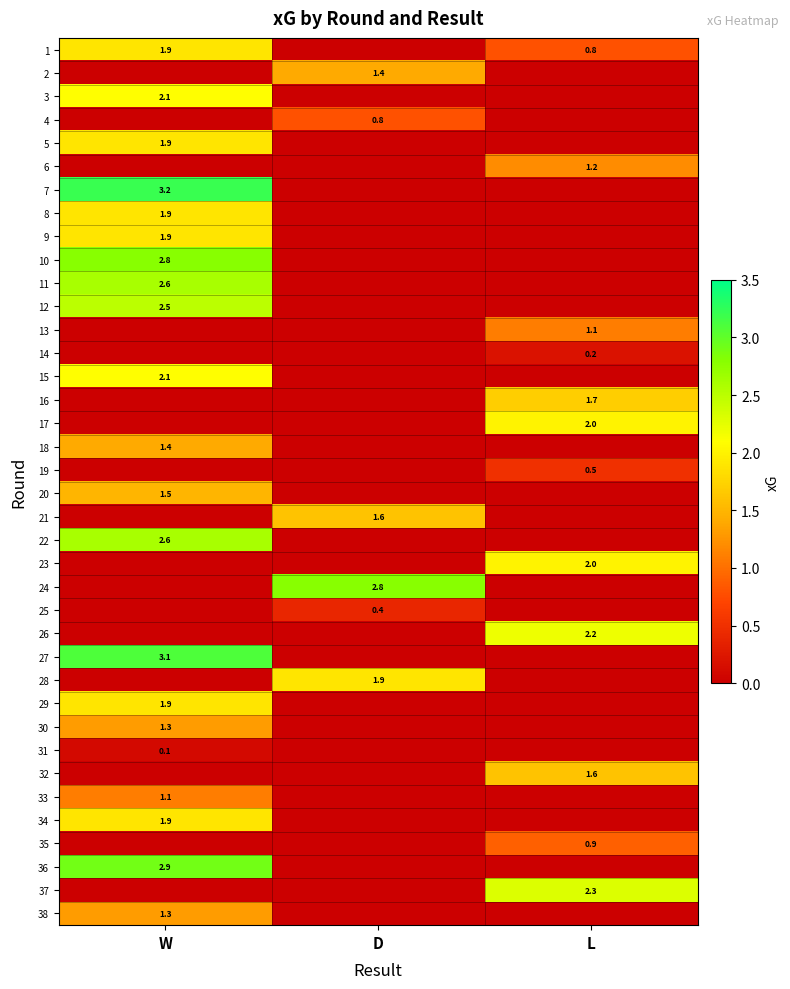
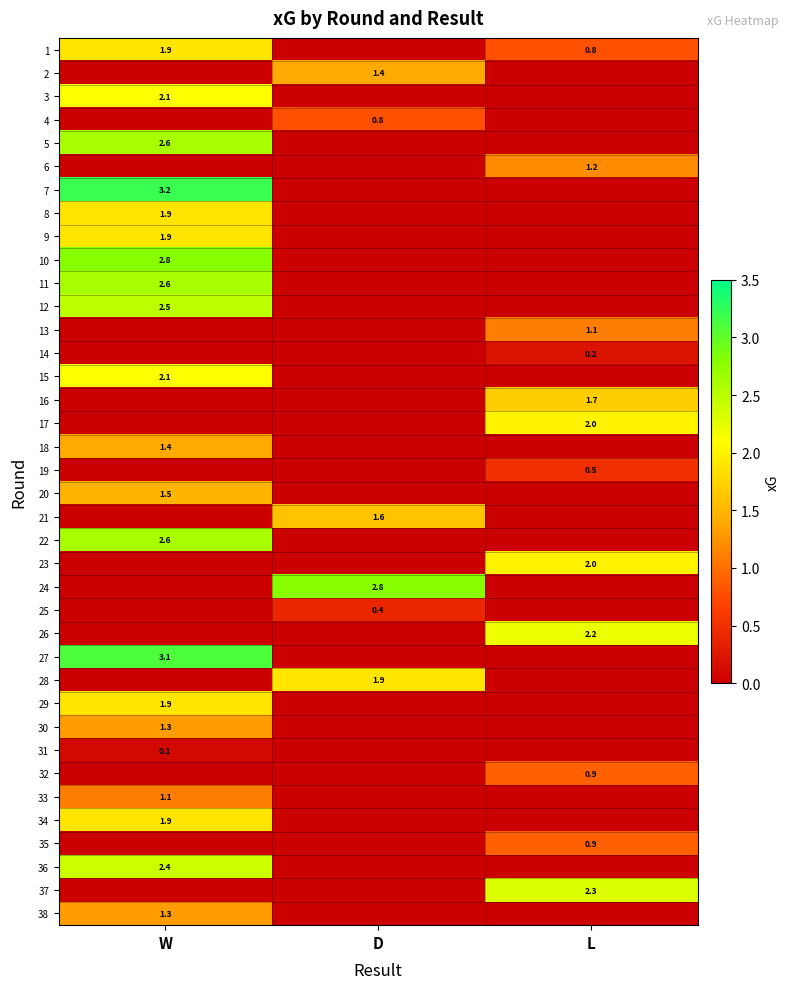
  {
    "1": {
      "W": 1.9,
      "L": 0.8
    },
    "2": {
      "D": 1.4
    },
    "3": {
      "W": 2.1
    },
    "4": {
      "D": 0.8
    },
    "5": {
-     "W": 1.9
+     "W": 2.6
    },
    "6": {
      "L": 1.2
    },
    "7": {
      "W": 3.2
    },
    "8": {
      "W": 1.9
    },
    "9": {
      "W": 1.9
    },
    "10": {
      "W": 2.8
    },
    "11": {
      "W": 2.6
    },
    "12": {
      "W": 2.5
    },
    "13": {
      "L": 1.1
    },
    "14": {
      "L": 0.2
    },
    "15": {
      "W": 2.1
    },
    "16": {
      "L": 1.7
    },
    "17": {
      "L": 2.0
    },
    "18": {
      "W": 1.4
    },
    "19": {
      "L": 0.5
    },
    "20": {
      "W": 1.5
    },
    "21": {
      "D": 1.6
    },
    "22": {
      "W": 2.6
    },
    "23": {
      "L": 2.0
    },
    "24": {
      "D": 2.8
    },
    "25": {
      "D": 0.4
    },
    "26": {
      "L": 2.2
    },
    "27": {
      "W": 3.1
    },
    "28": {
      "D": 1.9
    },
    "29": {
      "W": 1.9
    },
    "30": {
      "W": 1.3
    },
    "31": {
      "W": 0.1
    },
    "32": {
-     "L": 1.6
+     "L": 0.9
    },
    "33": {
      "W": 1.1
    },
    "34": {
      "W": 1.9
    },
    "35": {
      "L": 0.9
    },
    "36": {
-     "W": 2.9
+     "W": 2.4
    },
    "37": {
      "L": 2.3
    },
    "38": {
      "W": 1.3
    }
  }
